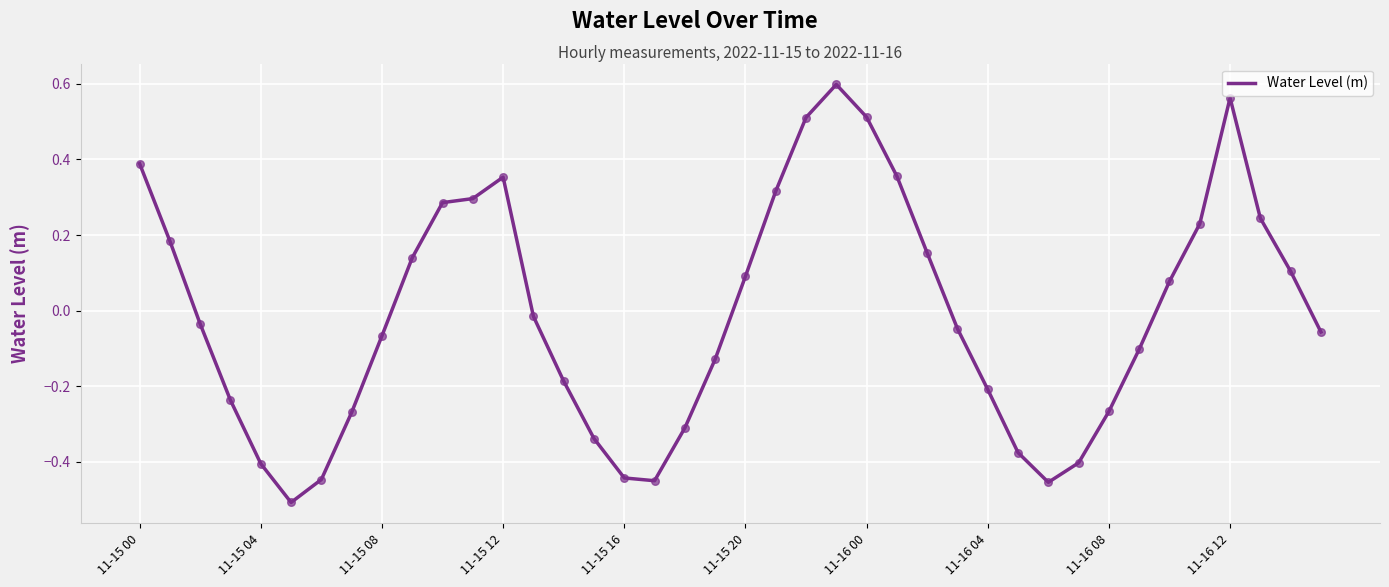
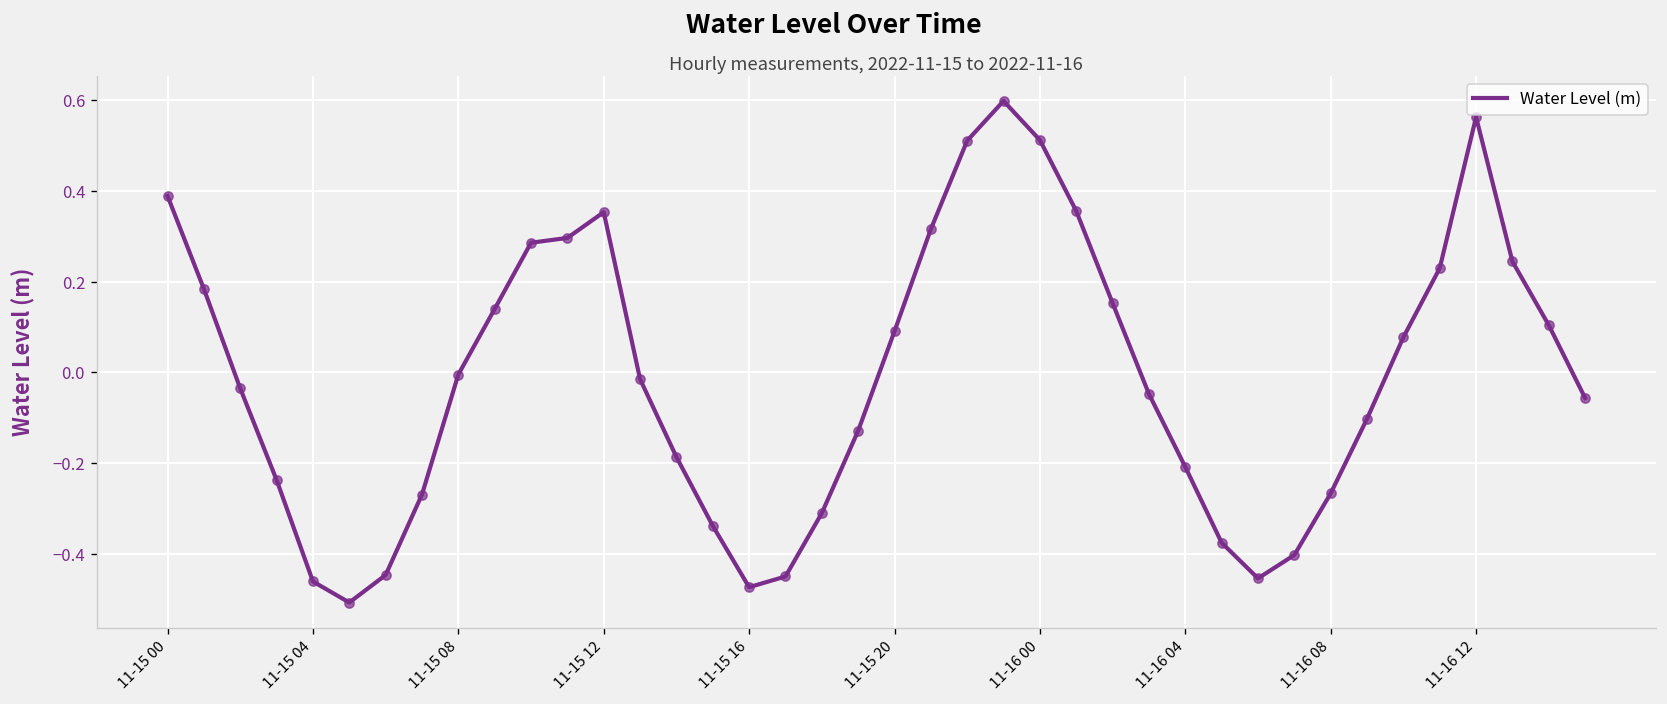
  {
    "11-15 00": 0.39,
-   "11-15 04": -0.41,
-   "11-15 08": -0.07,
+   "11-15 04": -0.46,
+   "11-15 08": 0.00,
    "11-15 12": 0.35,
-   "11-15 16": -0.44,
+   "11-15 16": -0.47,
    "11-15 20": 0.09,
    "11-16 00": 0.51,
    "11-16 04": -0.21,
    "11-16 08": -0.27,
    "11-16 12": 0.56
  }
